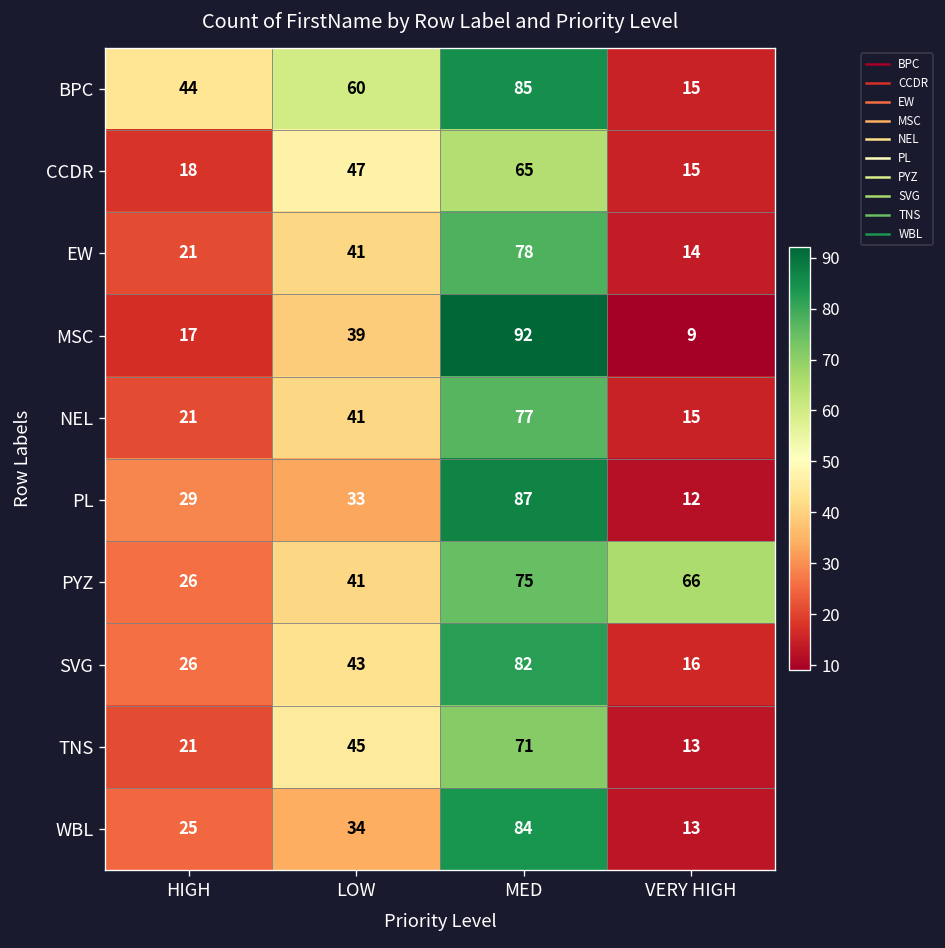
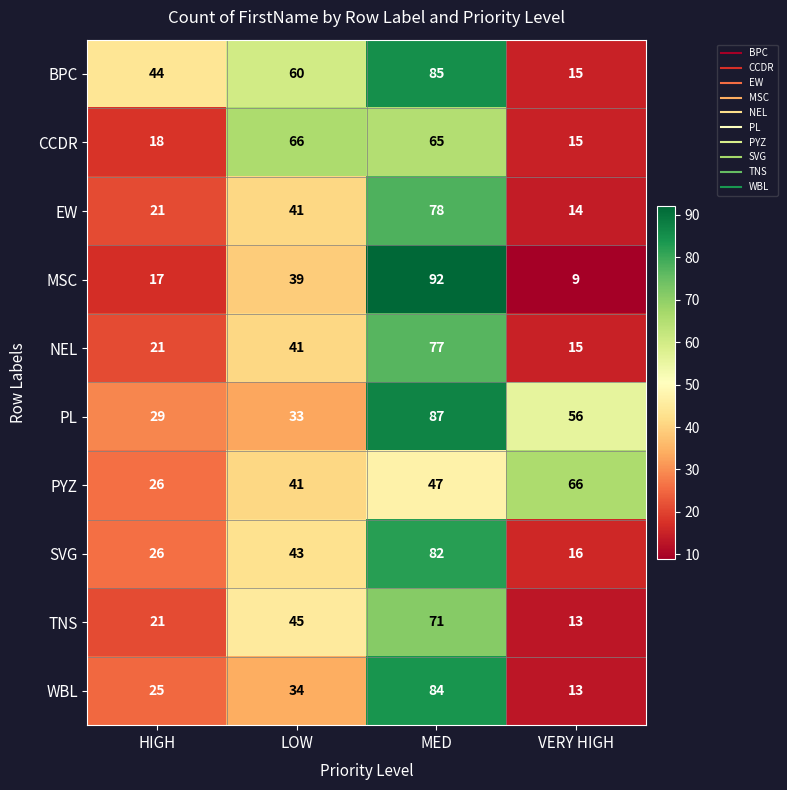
  {
    "BPC": {
      "HIGH": 44,
      "LOW": 60,
      "MED": 85,
      "VERY HIGH": 15
    },
    "CCDR": {
      "HIGH": 18,
-     "LOW": 47,
+     "LOW": 66,
      "MED": 65,
      "VERY HIGH": 15
    },
    "EW": {
      "HIGH": 21,
      "LOW": 41,
      "MED": 78,
      "VERY HIGH": 14
    },
    "MSC": {
      "HIGH": 17,
      "LOW": 39,
      "MED": 92,
      "VERY HIGH": 9
    },
    "NEL": {
      "HIGH": 21,
      "LOW": 41,
      "MED": 77,
      "VERY HIGH": 15
    },
    "PL": {
      "HIGH": 29,
      "LOW": 33,
      "MED": 87,
-     "VERY HIGH": 12
+     "VERY HIGH": 56
    },
    "PYZ": {
      "HIGH": 26,
      "LOW": 41,
-     "MED": 75,
+     "MED": 47,
      "VERY HIGH": 66
    },
    "SVG": {
      "HIGH": 26,
      "LOW": 43,
      "MED": 82,
      "VERY HIGH": 16
    },
    "TNS": {
      "HIGH": 21,
      "LOW": 45,
      "MED": 71,
      "VERY HIGH": 13
    },
    "WBL": {
      "HIGH": 25,
      "LOW": 34,
      "MED": 84,
      "VERY HIGH": 13
    }
  }
